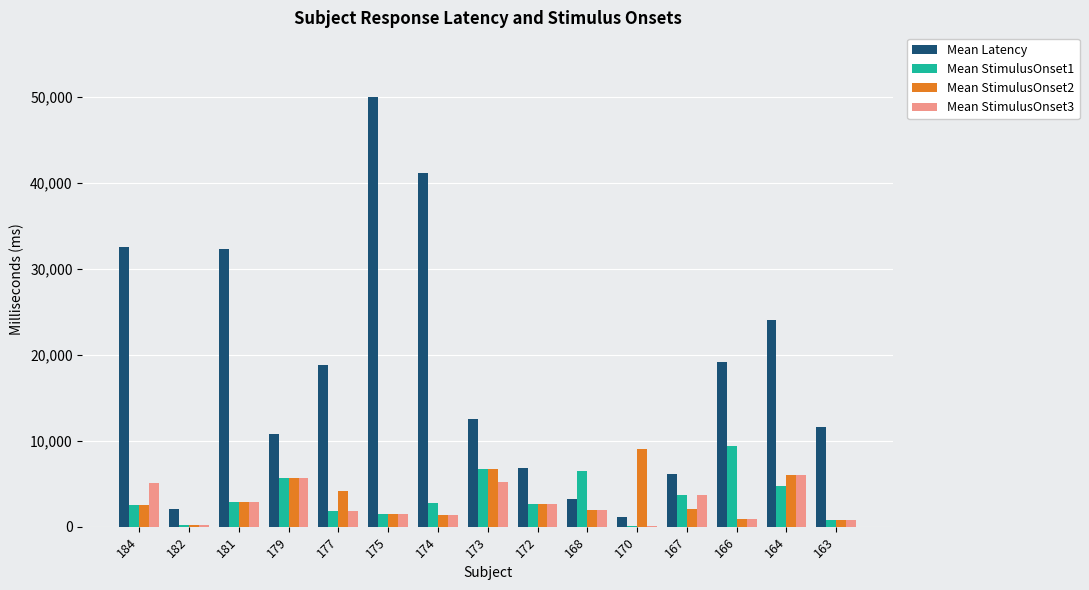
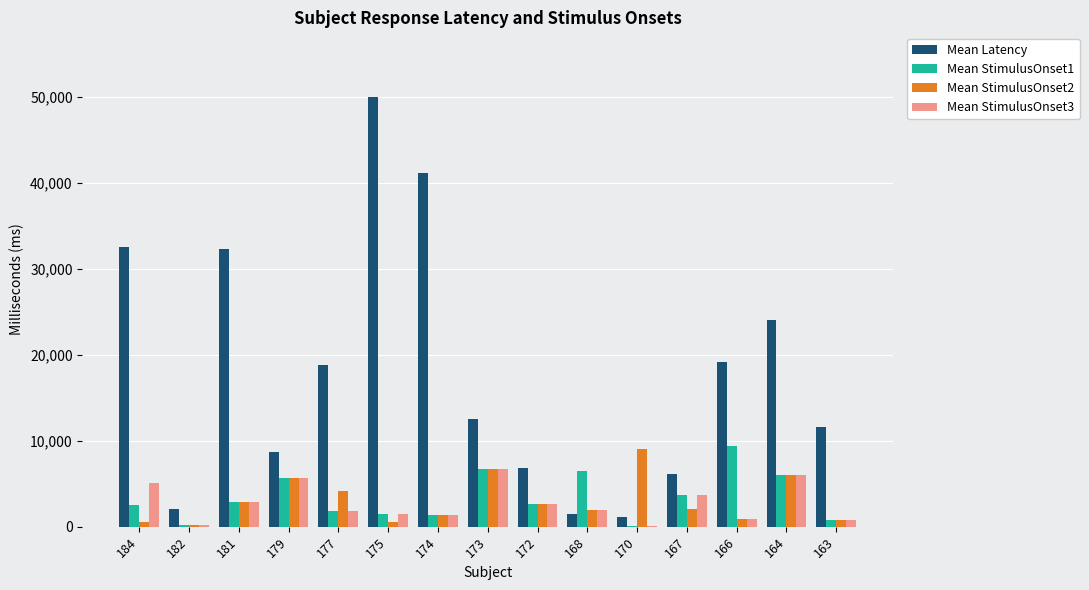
  {
    "Mean Latency": {
      "184": "33,000",
      "182": "2,000",
      "181": "32,000",
-     "179": "11,000",
+     "179": "9,000",
      "177": "19,000",
      "175": "50,000",
      "174": "41,000",
      "173": "12,000",
      "172": "7,000",
-     "168": "3,000",
+     "168": "1,000",
      "170": "1,000",
      "167": "6,000",
      "166": "19,000",
      "164": "24,000",
      "163": "12,000"
    },
    "Mean StimulusOnset1": {
      "184": "3,000",
      "181": "3,000",
      "179": "6,000",
      "177": "2,000",
      "175": "1,000",
-     "174": "3,000",
+     "174": "1,000",
      "173": "7,000",
      "172": "3,000",
      "168": "7,000",
      "167": "4,000",
      "166": "9,000",
-     "164": "5,000",
+     "164": "6,000",
      "163": "1,000"
    },
    "Mean StimulusOnset2": {
-     "184": "3,000",
+     "184": "1,000",
      "181": "3,000",
      "179": "6,000",
      "177": "4,000",
-     "175": "1,500",
+     "175": "500",
      "174": "1,000",
      "173": "7,000",
      "172": "3,000",
      "168": "2,000",
      "170": "9,000",
      "167": "2,000",
      "166": "1,000",
      "164": "6,000",
      "163": "1,000"
    },
    "Mean StimulusOnset3": {
      "184": "5,000",
      "181": "3,000",
      "179": "6,000",
      "177": "2,000",
      "175": "1,000",
      "174": "1,000",
-     "173": "5,000",
+     "173": "7,000",
      "172": "3,000",
      "168": "2,000",
      "167": "4,000",
      "166": "1,000",
      "164": "6,000",
      "163": "1,000"
    }
  }
